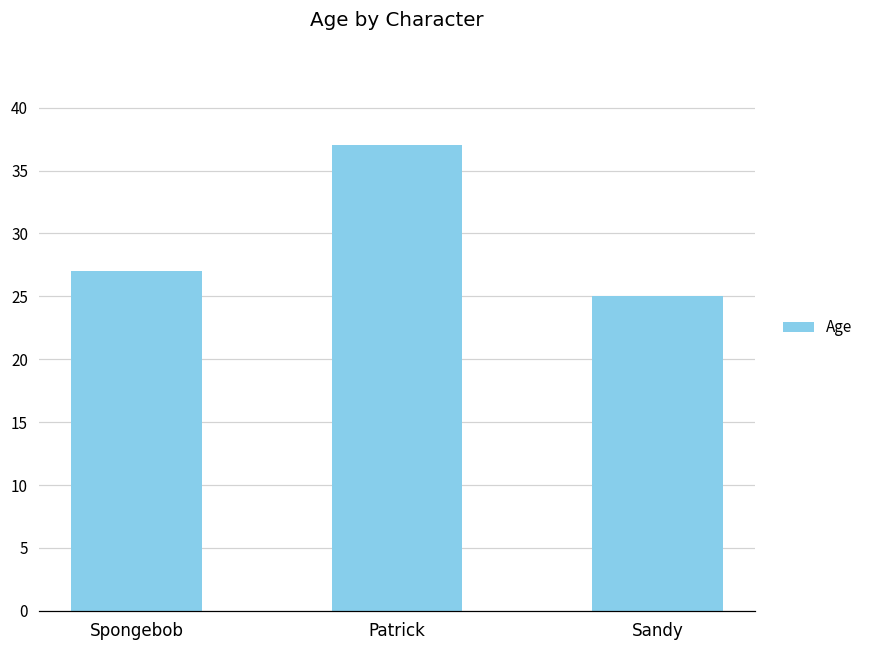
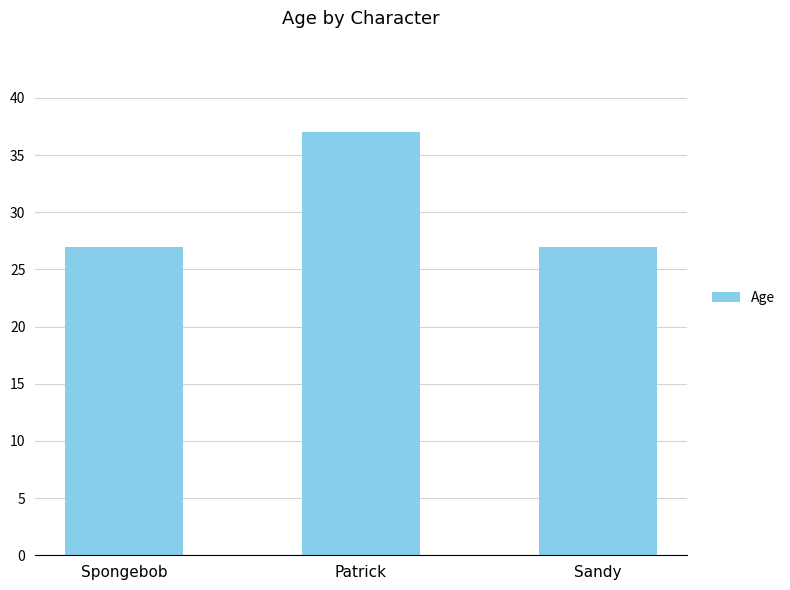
  {
    "Spongebob": 27,
    "Patrick": 37,
-   "Sandy": 25
+   "Sandy": 27
  }
